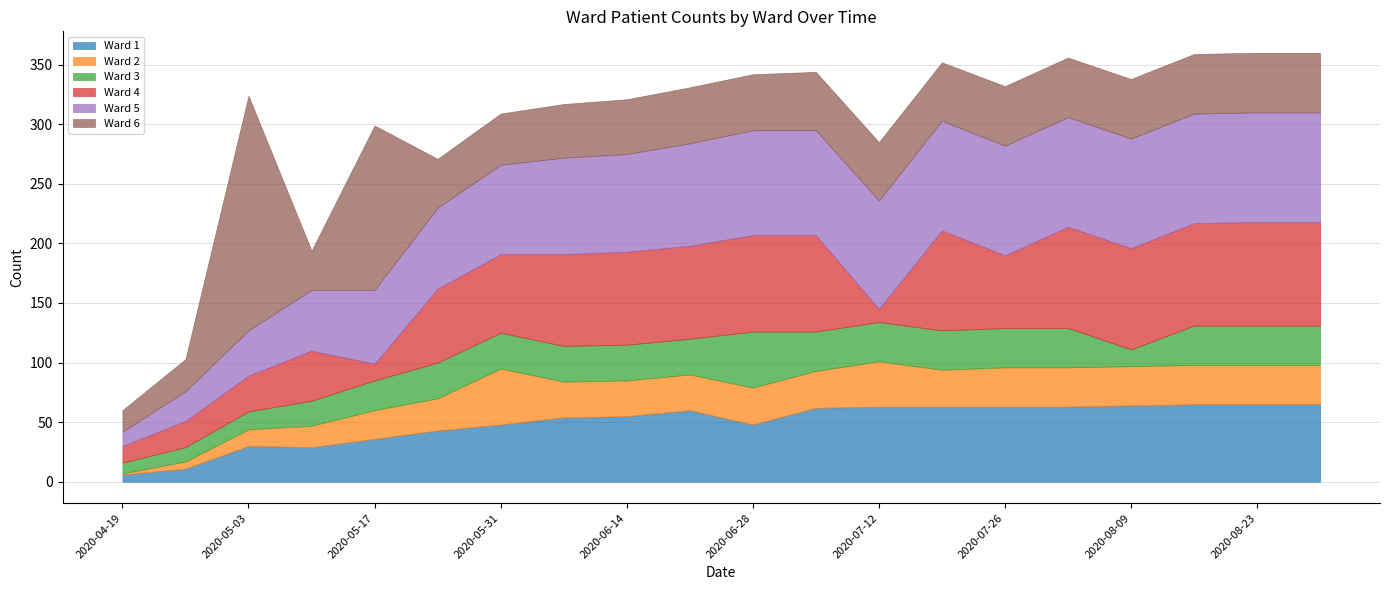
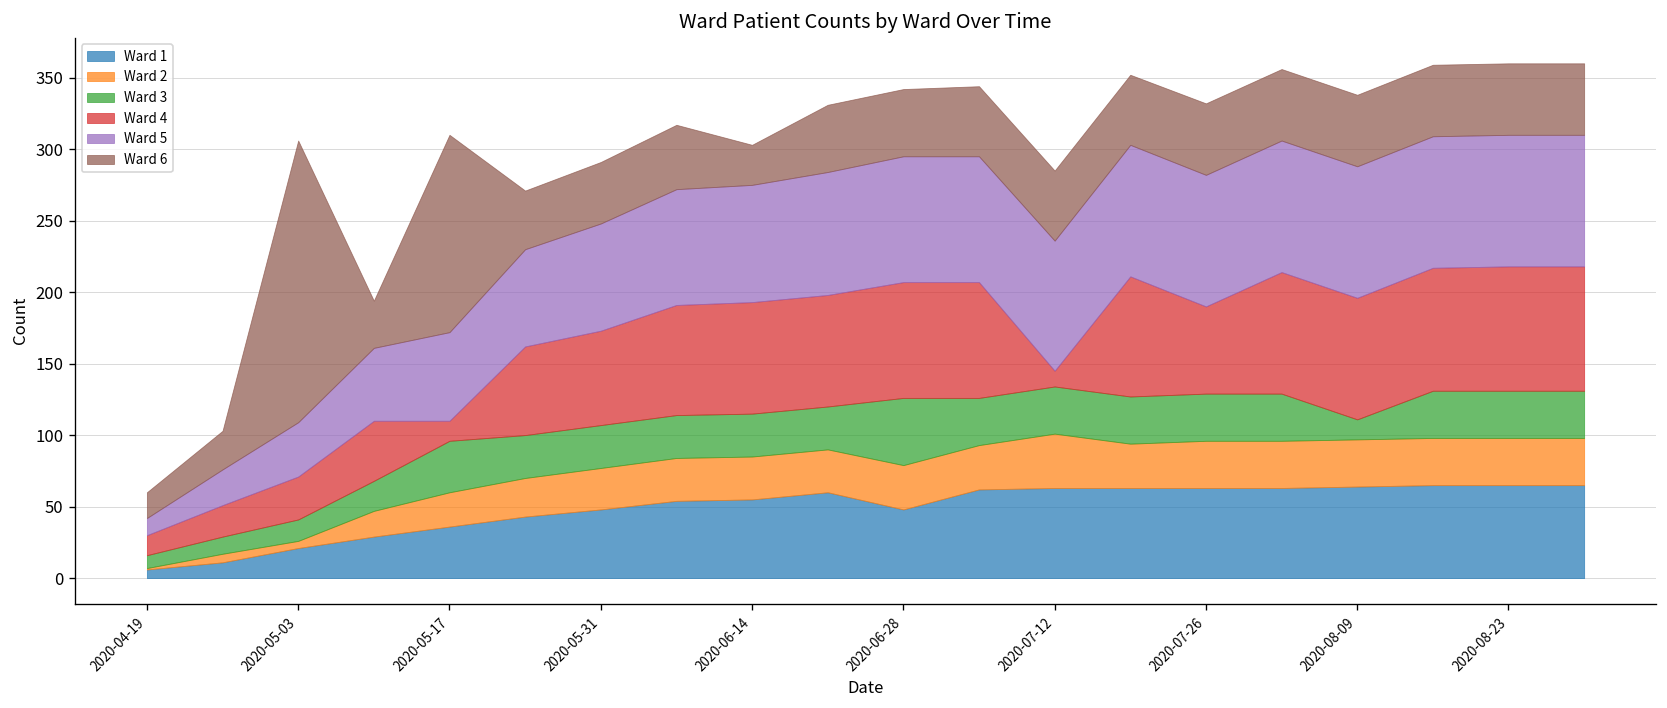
  {
    "Ward 1": {
-     "2020-05-03": 30,
+     "2020-05-03": 21,
      "2020-05-17": 36,
      "2020-05-31": 48,
      "2020-06-14": 55,
      "2020-06-28": 48,
      "2020-07-12": 63,
      "2020-07-26": 63,
      "2020-08-09": 64,
      "2020-08-23": 65
    },
    "Ward 2": {
-     "2020-05-03": 14,
+     "2020-05-03": 5,
      "2020-05-17": 24,
-     "2020-05-31": 47,
+     "2020-05-31": 29,
      "2020-06-14": 30,
      "2020-06-28": 31,
      "2020-07-12": 38,
      "2020-07-26": 33,
      "2020-08-09": 33,
      "2020-08-23": 33
    },
    "Ward 3": {
      "2020-04-19": 9,
      "2020-05-03": 15,
-     "2020-05-17": 25,
+     "2020-05-17": 36,
      "2020-05-31": 30,
      "2020-06-14": 30,
      "2020-06-28": 47,
      "2020-07-12": 33,
      "2020-07-26": 33,
      "2020-08-09": 14,
      "2020-08-23": 33
    },
    "Ward 4": {
      "2020-04-19": 14,
      "2020-05-03": 30,
      "2020-05-17": 14,
      "2020-05-31": 66,
      "2020-06-14": 78,
      "2020-06-28": 81,
      "2020-07-12": 11,
      "2020-07-26": 61,
      "2020-08-09": 85,
      "2020-08-23": 87
    },
    "Ward 5": {
      "2020-04-19": 12,
      "2020-05-03": 38,
      "2020-05-17": 62,
      "2020-05-31": 75,
      "2020-06-14": 82,
      "2020-06-28": 88,
      "2020-07-12": 91,
      "2020-07-26": 92,
      "2020-08-09": 92,
      "2020-08-23": 92
    },
    "Ward 6": {
      "2020-04-19": 18,
      "2020-05-03": 197,
      "2020-05-17": 138,
      "2020-05-31": 43,
-     "2020-06-14": 46,
+     "2020-06-14": 28,
      "2020-06-28": 47,
      "2020-07-12": 49,
      "2020-07-26": 50,
      "2020-08-09": 50,
      "2020-08-23": 50
    }
  }
